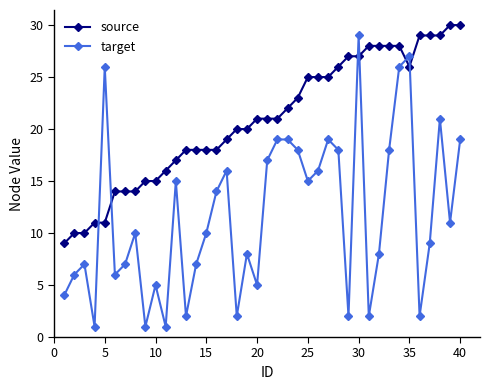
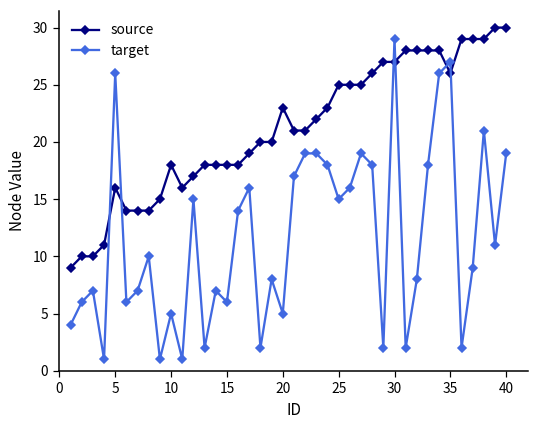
  {
    "source": {
-     "5": 11,
-     "10": 15,
+     "5": 16,
+     "10": 18,
      "15": 18,
-     "20": 21,
+     "20": 23,
      "25": 25,
      "30": 27,
      "35": 26,
      "40": 30
    },
    "target": {
      "5": 26,
      "10": 5,
-     "15": 10,
+     "15": 6,
      "20": 5,
      "25": 15,
      "30": 29,
      "35": 27,
      "40": 19
    }
  }
